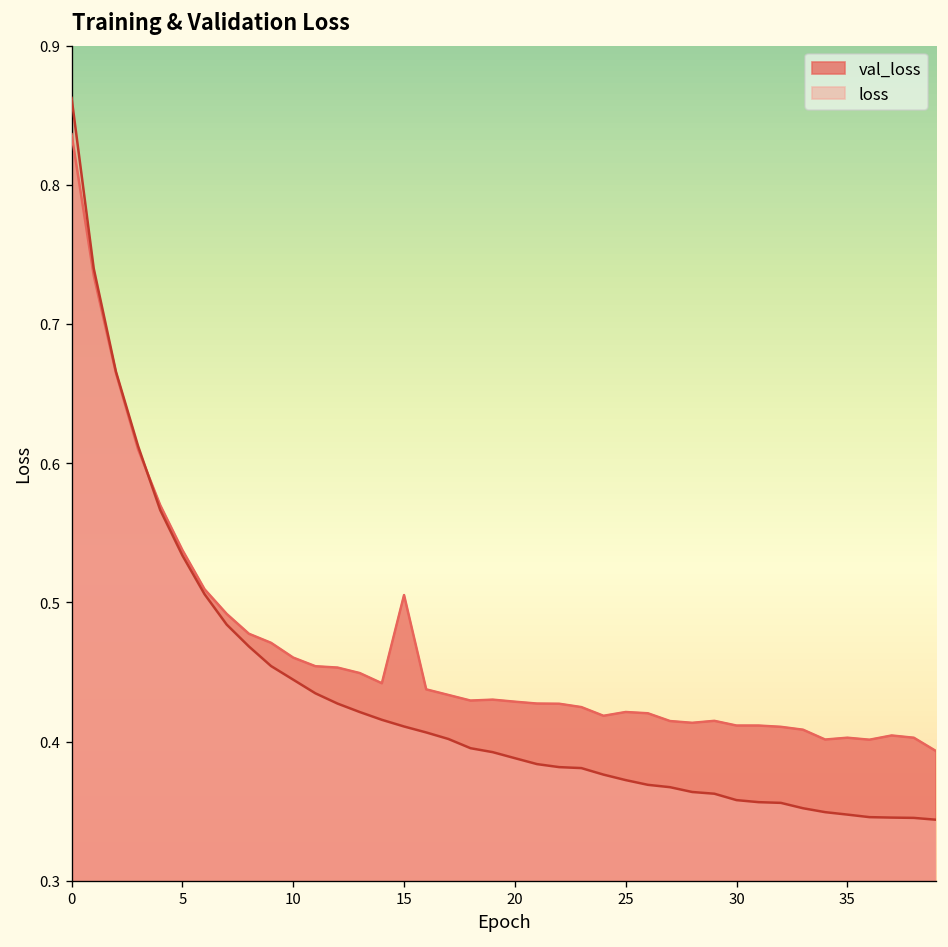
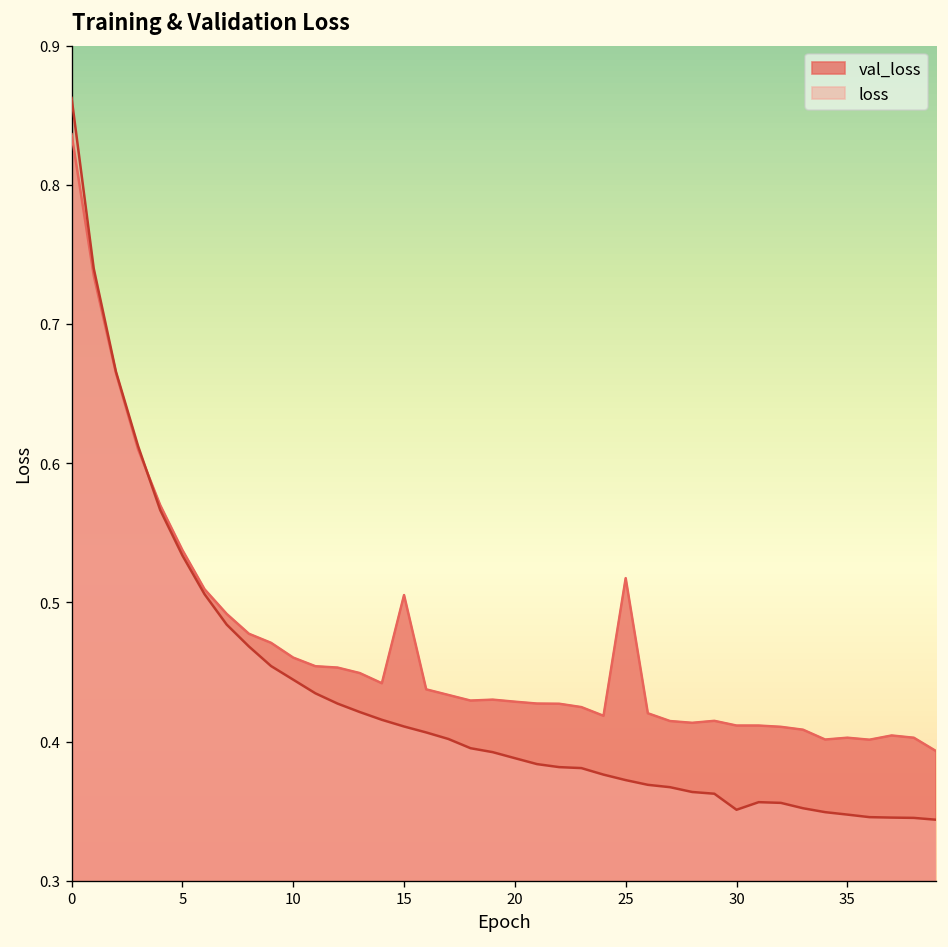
  {
    "val_loss": {
      "0": 0.836,
      "5": 0.538,
      "10": 0.460,
      "15": 0.505,
      "20": 0.429,
-     "25": 0.421,
+     "25": 0.517,
      "30": 0.411,
      "35": 0.403
    },
    "loss": {
      "0": 0.862,
      "5": 0.534,
      "10": 0.444,
      "15": 0.411,
      "20": 0.388,
      "25": 0.372,
-     "30": 0.358,
+     "30": 0.351,
      "35": 0.347
    }
  }
